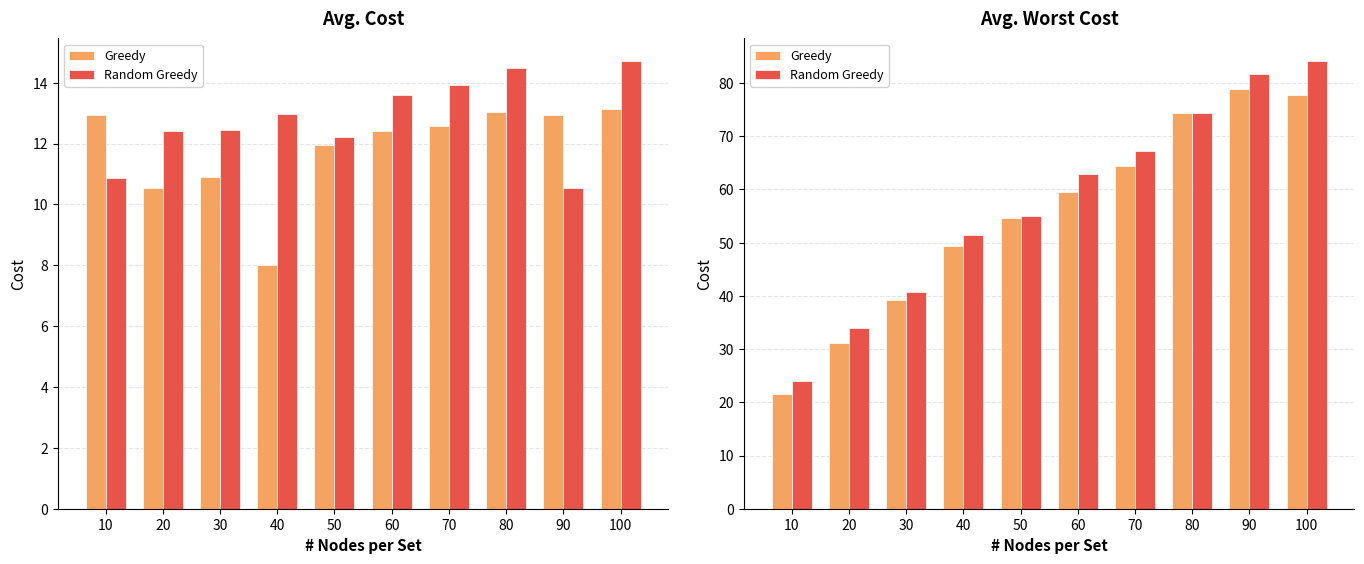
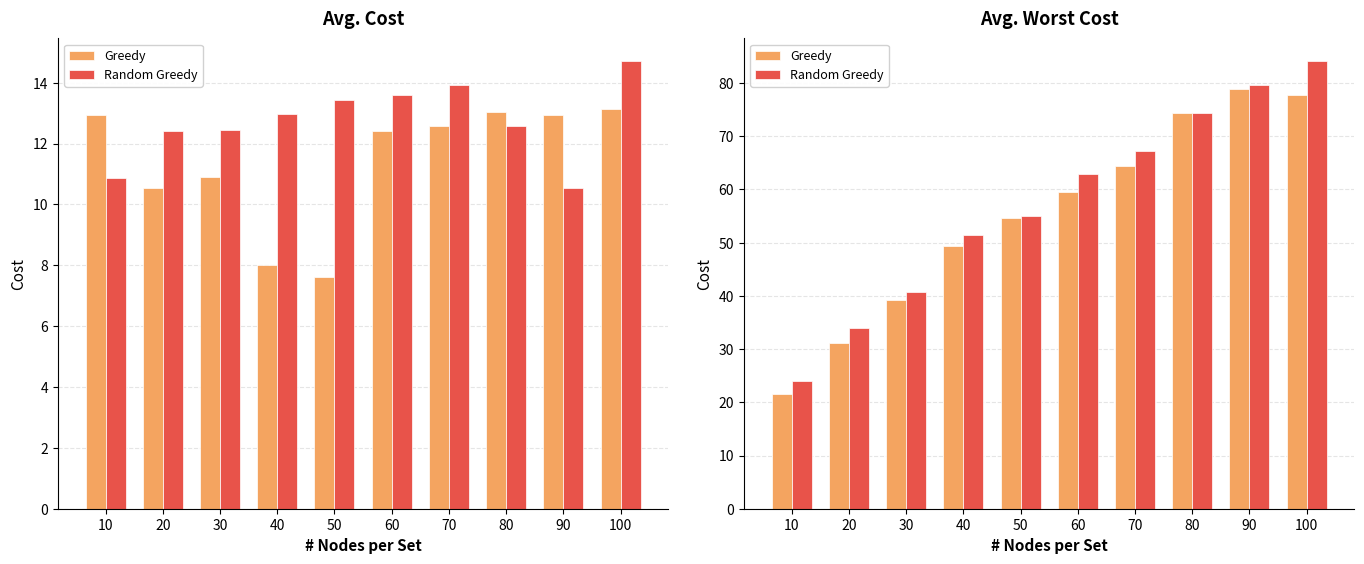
  {
    "Avg. Cost": {
      "Greedy": {
        "10": 12.9,
        "20": 10.5,
        "30": 10.9,
        "40": 8.0,
-       "50": 11.9,
+       "50": 7.6,
        "60": 12.4,
        "70": 12.6,
        "80": 13.0,
        "90": 12.9,
        "100": 13.1
      },
      "Random Greedy": {
        "10": 10.9,
        "20": 12.4,
        "30": 12.5,
        "40": 13.0,
-       "50": 12.2,
+       "50": 13.4,
        "60": 13.6,
        "70": 13.9,
-       "80": 14.5,
+       "80": 12.6,
        "90": 10.6,
        "100": 14.7
      }
    },
    "Avg. Worst Cost": {
      "Greedy": {
        "10": 22,
        "20": 31,
        "30": 39,
        "40": 49,
        "50": 55,
        "60": 60,
        "70": 64,
        "80": 74,
        "90": 79,
        "100": 78
      },
      "Random Greedy": {
        "10": 24,
        "20": 34,
        "30": 41,
        "40": 51,
        "50": 55,
        "60": 63,
        "70": 67,
        "80": 74,
-       "90": 82,
+       "90": 80,
        "100": 84
      }
    }
  }
